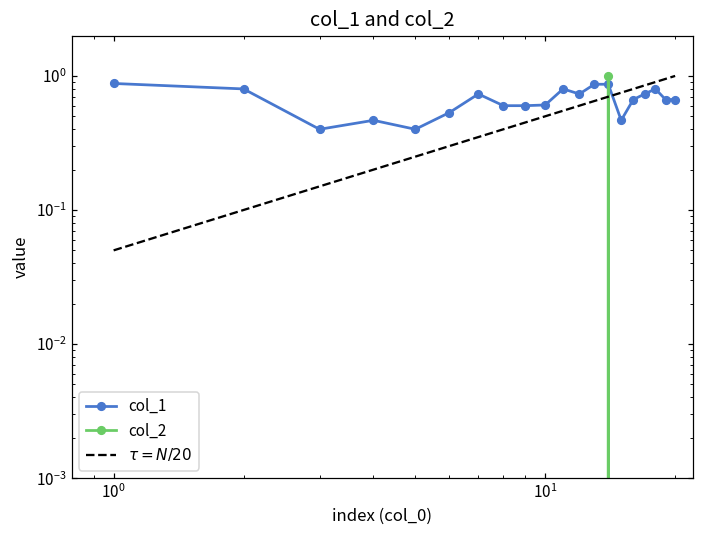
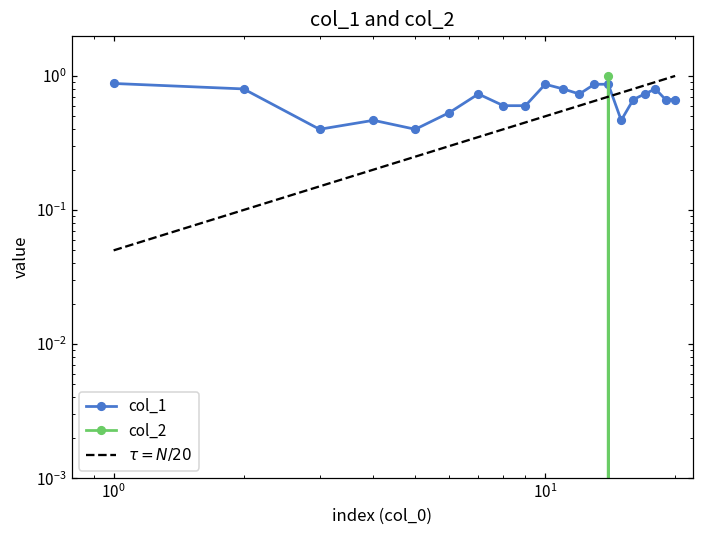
  {
    "col_1": {
      "10^0": 0.9,
-     "10^1": 0.6
+     "10^1": 0.9
    }
  }
